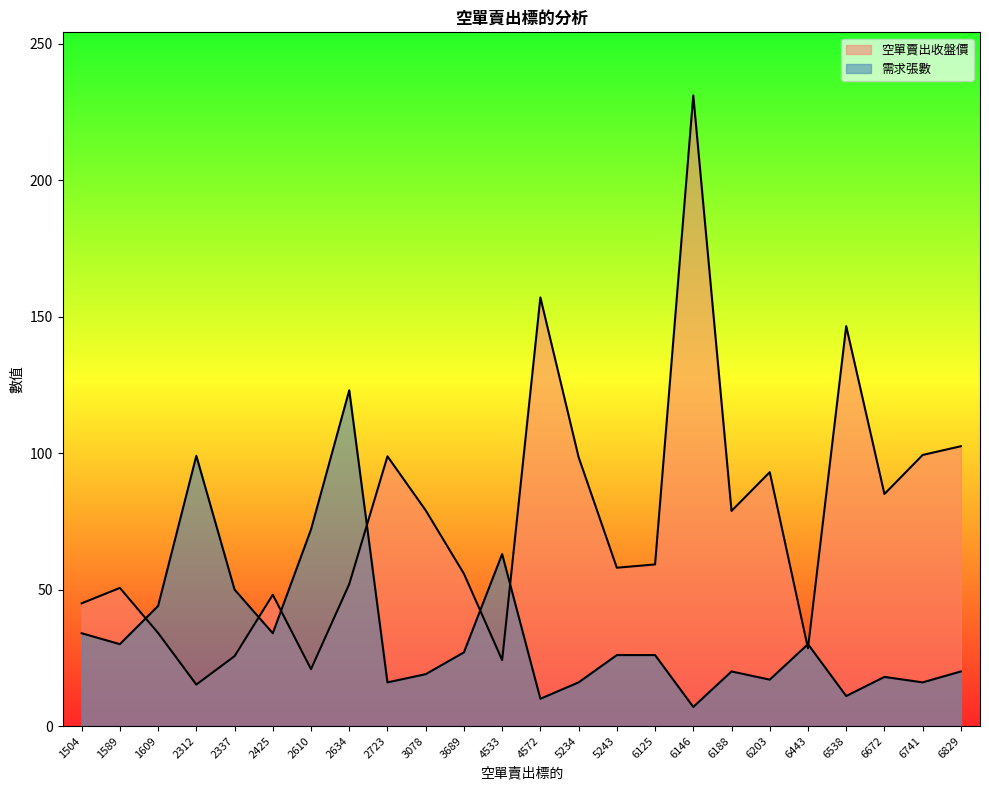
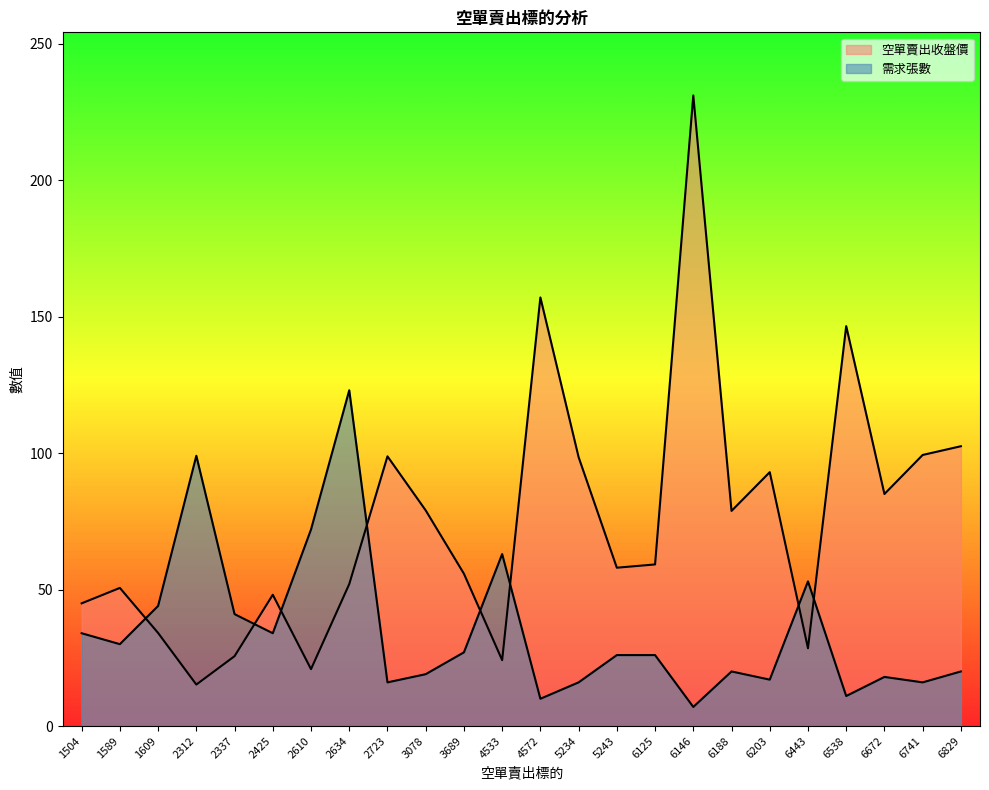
  {
    "空單賣出收盤價": {
      "1504": 45,
      "1589": 51,
      "1609": 34,
      "2312": 15,
      "2337": 26,
      "2425": 48,
      "2610": 21,
      "2634": 52,
      "2723": 99,
      "3078": 79,
      "3689": 56,
      "4533": 24,
      "4572": 157,
      "5234": 99,
      "5243": 58,
      "6125": 59,
      "6146": 231,
      "6188": 79,
      "6203": 93,
      "6443": 29,
      "6538": 147,
      "6672": 85,
      "6741": 99,
      "6829": 103
    },
    "需求張數": {
      "1504": 34,
      "1589": 30,
      "1609": 44,
      "2312": 99,
-     "2337": 50,
+     "2337": 41,
      "2425": 34,
      "2610": 72,
      "2634": 123,
      "2723": 16,
      "3078": 19,
      "3689": 27,
      "4533": 63,
      "4572": 10,
      "5234": 16,
      "5243": 26,
      "6125": 26,
      "6146": 7,
      "6188": 20,
      "6203": 17,
-     "6443": 30,
+     "6443": 53,
      "6538": 11,
      "6672": 18,
      "6741": 16,
      "6829": 20
    }
  }
